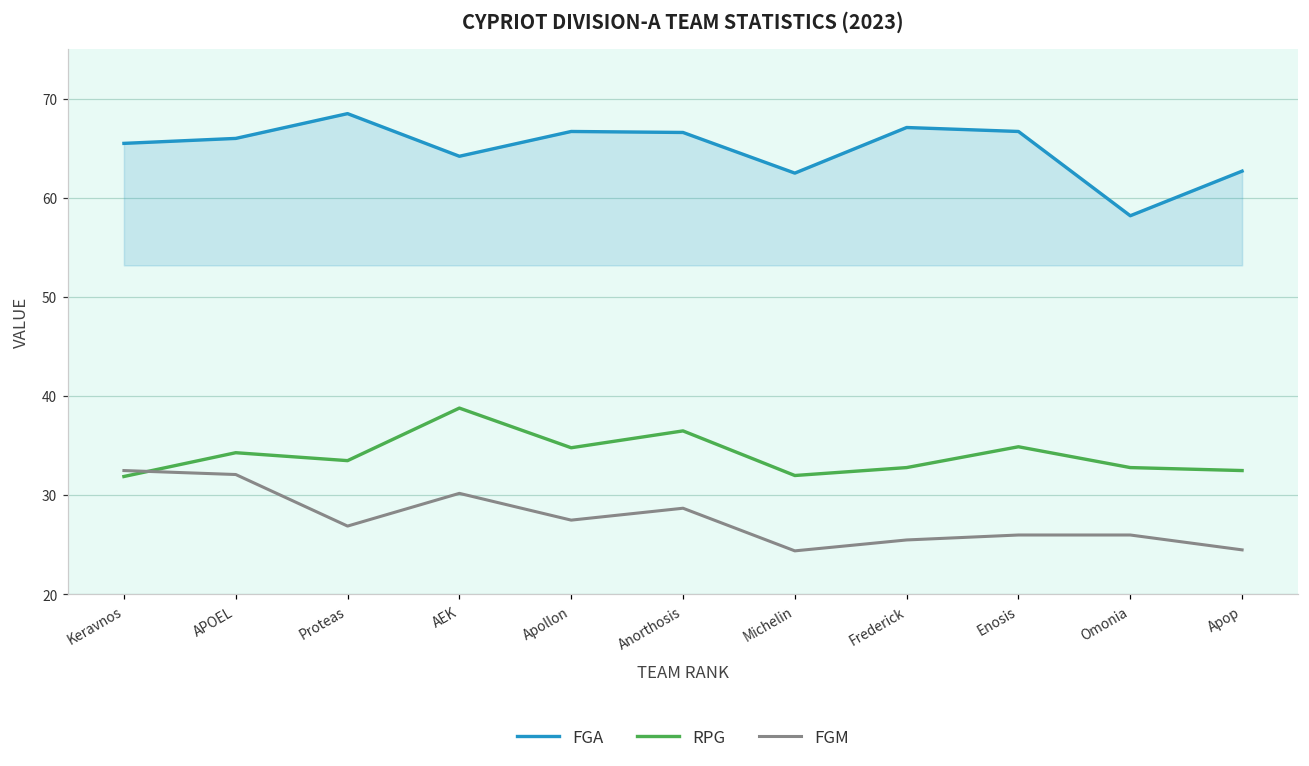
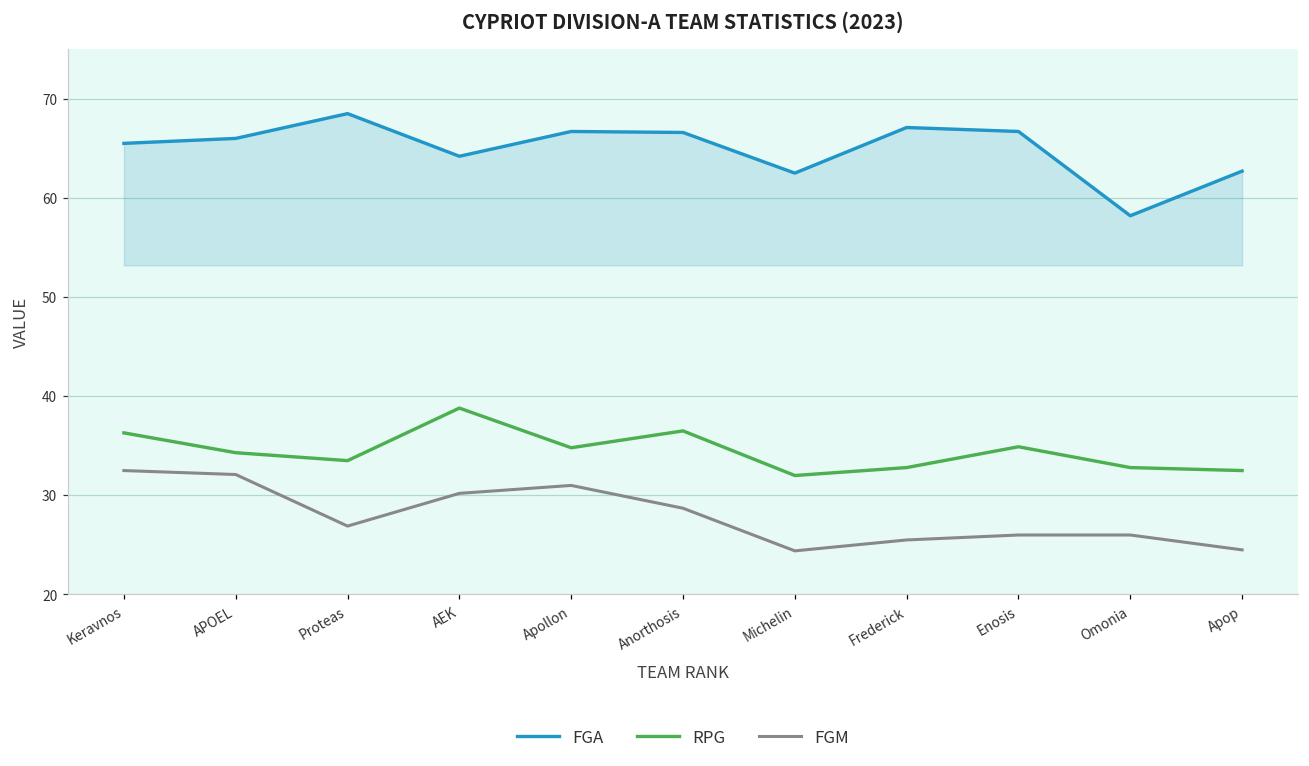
  {
    "FGA": {
      "Keravnos": 66,
      "APOEL": 66,
      "Proteas": 69,
      "AEK": 64,
      "Apollon": 67,
      "Anorthosis": 67,
      "Michelin": 63,
      "Frederick": 67,
      "Enosis": 67,
      "Omonia": 58,
      "Apop": 63
    },
    "RPG": {
-     "Keravnos": 32,
+     "Keravnos": 36,
      "APOEL": 34,
      "Proteas": 34,
      "AEK": 39,
      "Apollon": 35,
      "Anorthosis": 37,
      "Michelin": 32,
      "Frederick": 33,
      "Enosis": 35,
      "Omonia": 33,
      "Apop": 33
    },
    "FGM": {
      "Keravnos": 33,
      "APOEL": 32,
      "Proteas": 27,
      "AEK": 30,
-     "Apollon": 28,
+     "Apollon": 31,
      "Anorthosis": 29,
      "Michelin": 24,
      "Frederick": 26,
      "Enosis": 26,
      "Omonia": 26,
      "Apop": 25
    }
  }
